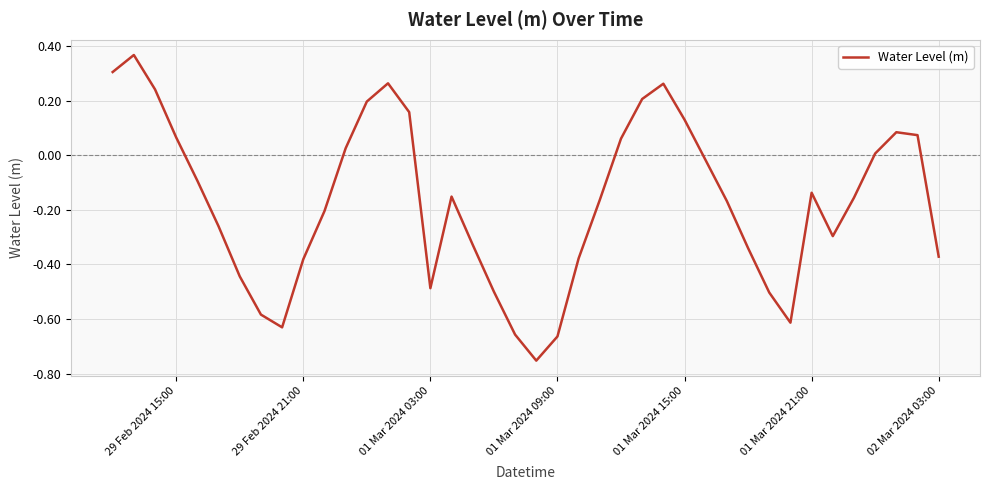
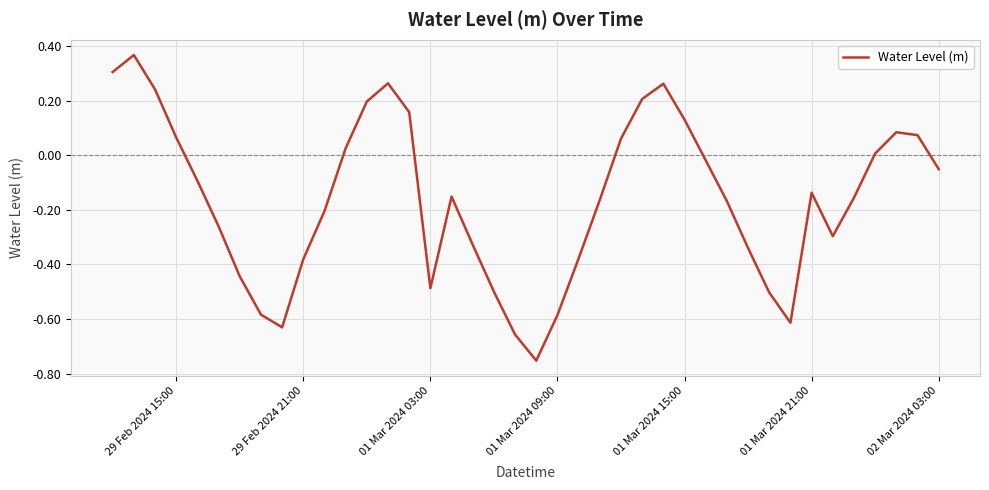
  {
    "29 Feb 2024 15:00": 0.06,
    "29 Feb 2024 21:00": -0.38,
    "01 Mar 2024 03:00": -0.49,
-   "01 Mar 2024 09:00": -0.66,
+   "01 Mar 2024 09:00": -0.59,
    "01 Mar 2024 15:00": 0.13,
    "01 Mar 2024 21:00": -0.14,
-   "02 Mar 2024 03:00": -0.37
+   "02 Mar 2024 03:00": -0.05
  }
